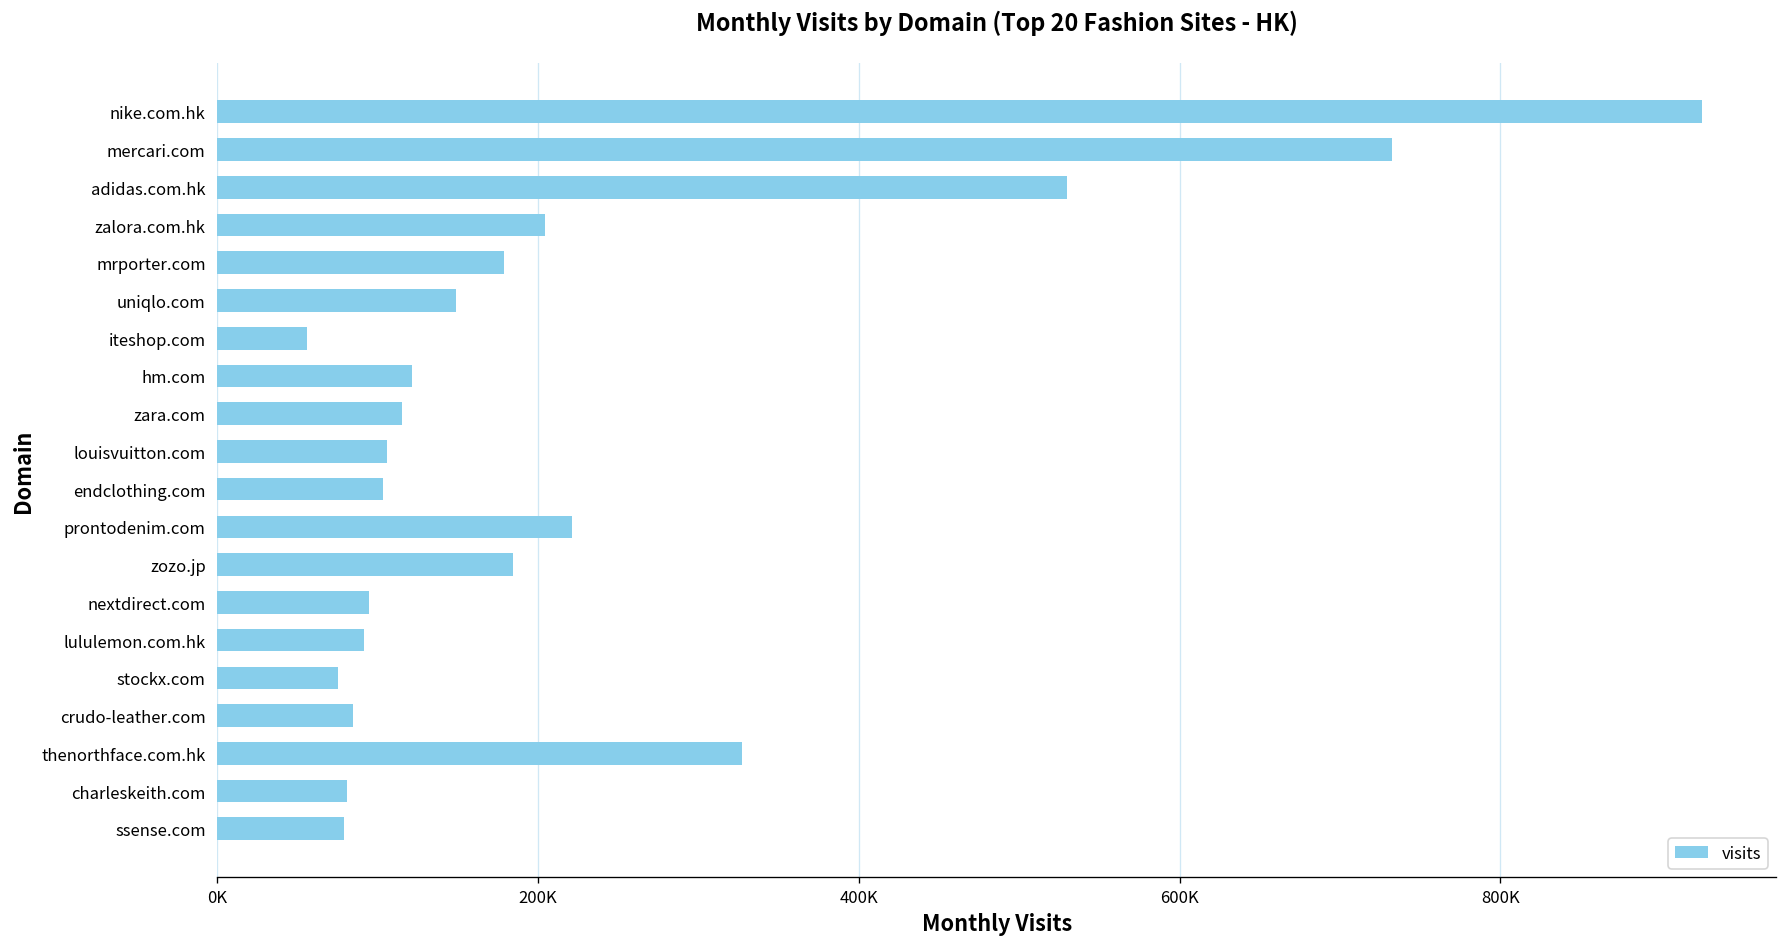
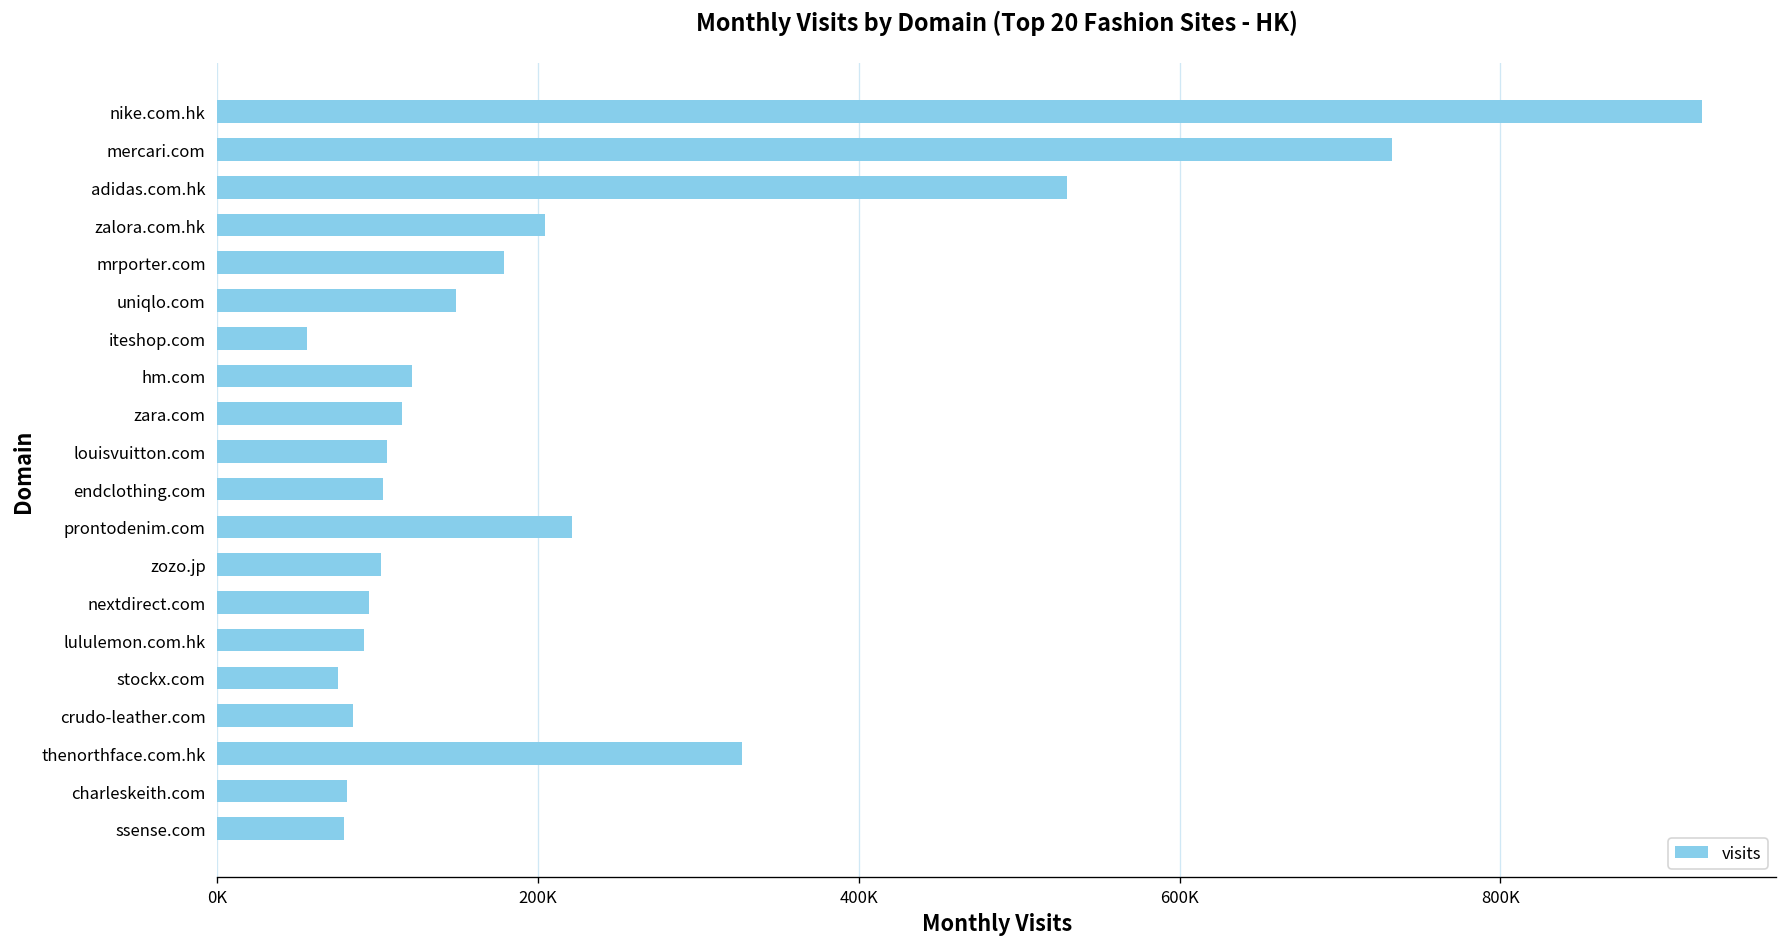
  {
    "nike.com.hk": 926000,
    "mercari.com": 733000,
    "adidas.com.hk": 530000,
    "zalora.com.hk": 204000,
    "mrporter.com": 179000,
    "uniqlo.com": 149000,
    "iteshop.com": 56000,
    "hm.com": 122000,
    "zara.com": 115000,
    "louisvuitton.com": 106000,
    "endclothing.com": 103000,
    "prontodenim.com": 221000,
-   "zozo.jp": 185000,
+   "zozo.jp": 102000,
    "nextdirect.com": 94000,
    "lululemon.com.hk": 91000,
    "stockx.com": 75000,
    "crudo-leather.com": 85000,
    "thenorthface.com.hk": 327000,
    "charleskeith.com": 81000,
    "ssense.com": 79000
  }
